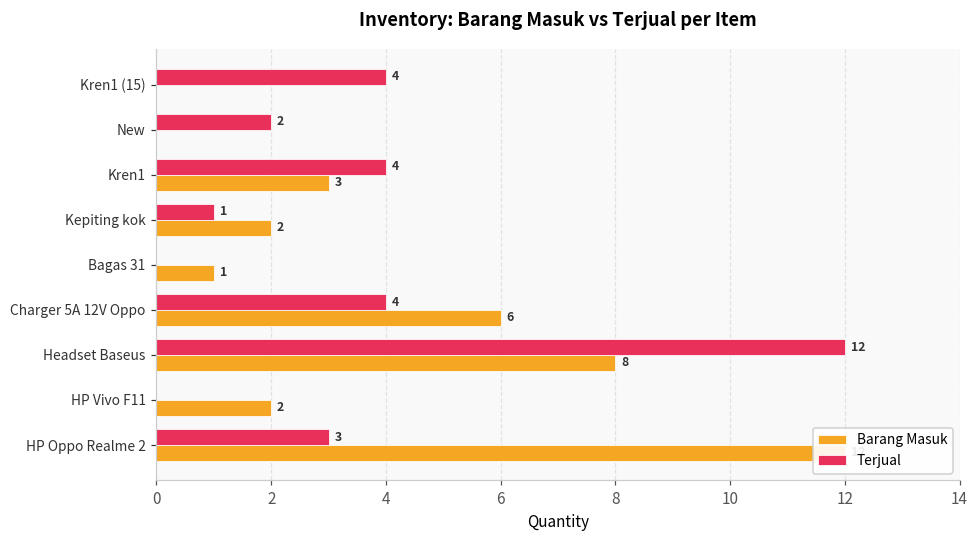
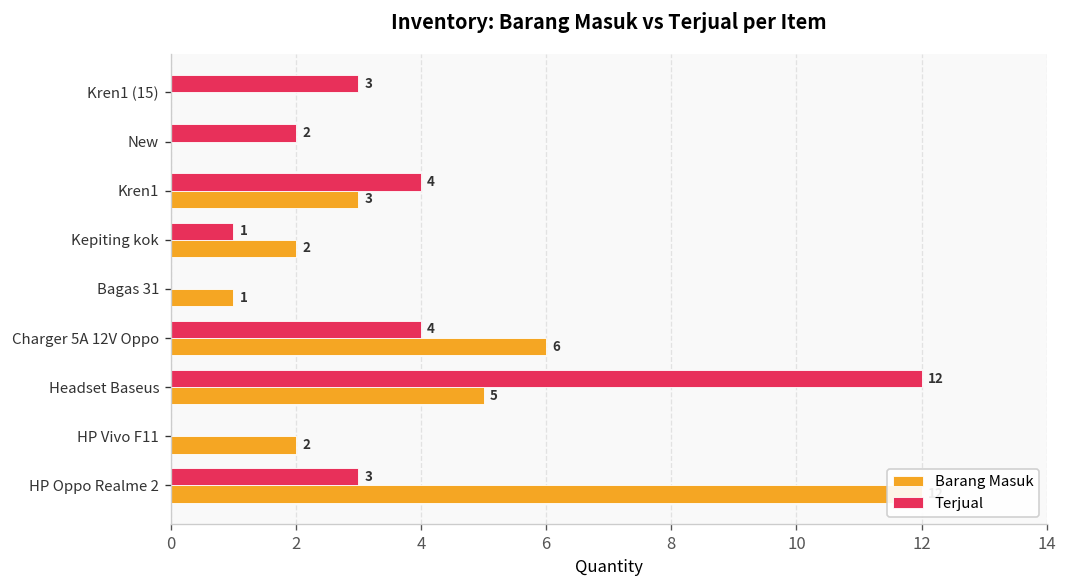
  {
    "Barang Masuk": {
      "Kren1": 3,
      "Kepiting kok": 2,
      "Bagas 31": 1,
      "Charger 5A 12V Oppo": 6,
-     "Headset Baseus": 8,
+     "Headset Baseus": 5,
      "HP Vivo F11": 2
    },
    "Terjual": {
-     "Kren1 (15)": 4,
+     "Kren1 (15)": 3,
      "New": 2,
      "Kren1": 4,
      "Kepiting kok": 1,
      "Charger 5A 12V Oppo": 4,
      "Headset Baseus": 12,
      "HP Oppo Realme 2": 3
    }
  }
